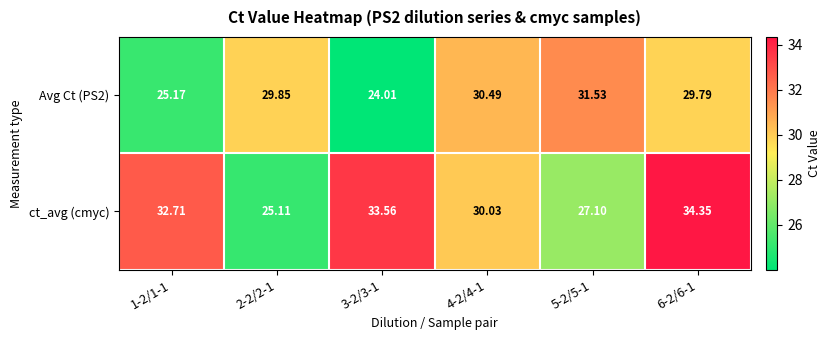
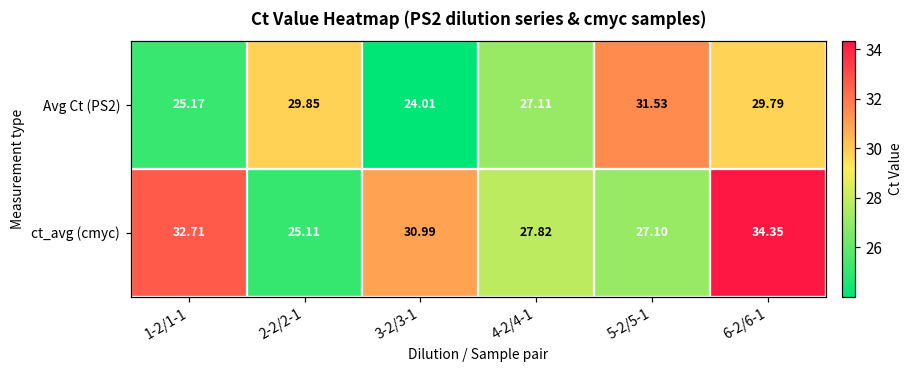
  {
    "Avg Ct (PS2)": {
      "1-2/1-1": 25.17,
      "2-2/2-1": 29.85,
      "3-2/3-1": 24.01,
-     "4-2/4-1": 30.49,
+     "4-2/4-1": 27.11,
      "5-2/5-1": 31.53,
      "6-2/6-1": 29.79
    },
    "ct_avg (cmyc)": {
      "1-2/1-1": 32.71,
      "2-2/2-1": 25.11,
-     "3-2/3-1": 33.56,
-     "4-2/4-1": 30.03,
+     "3-2/3-1": 30.99,
+     "4-2/4-1": 27.82,
      "5-2/5-1": 27.10,
      "6-2/6-1": 34.35
    }
  }
